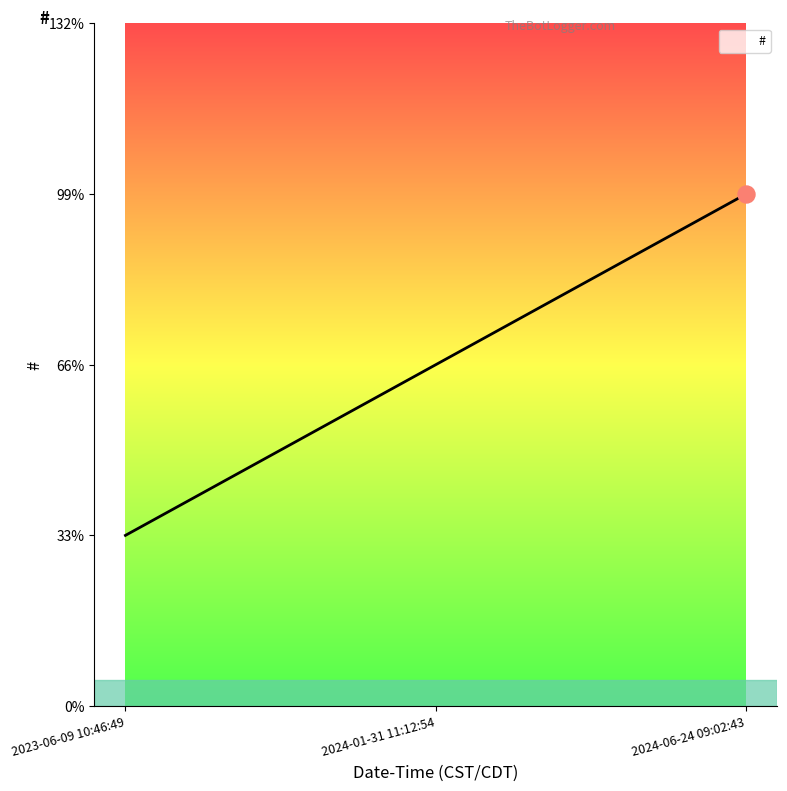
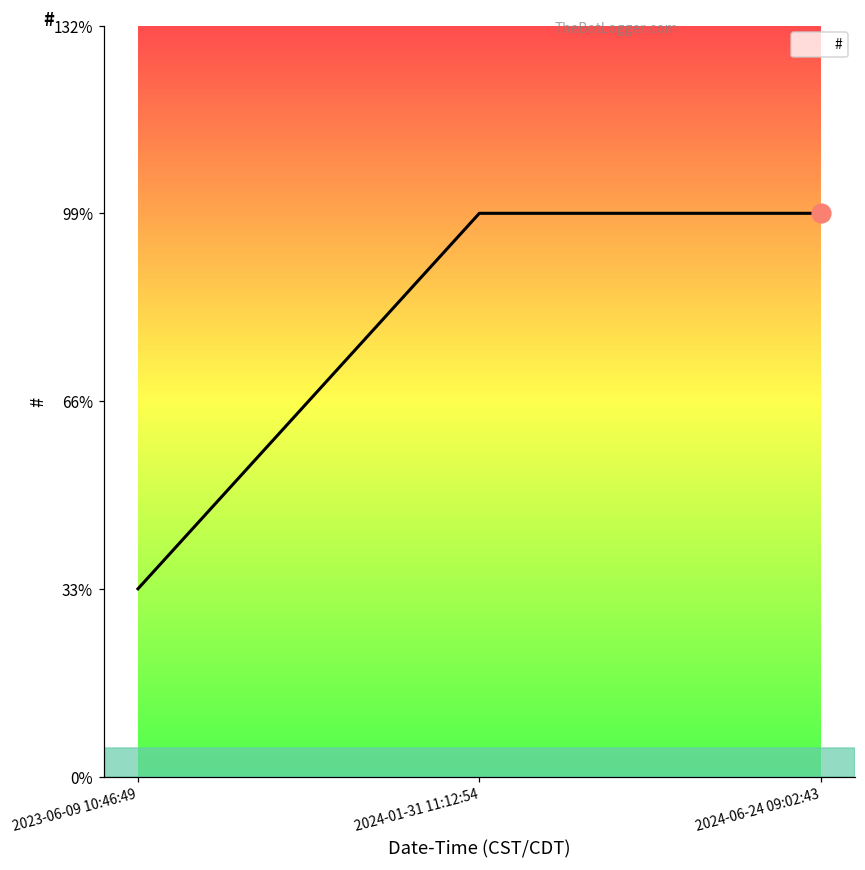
  {
    "#": {
      "2023-06-09 10:46:49": "33%",
-     "2024-01-31 11:12:54": "66%"
+     "2024-01-31 11:12:54": "99%"
    }
  }
